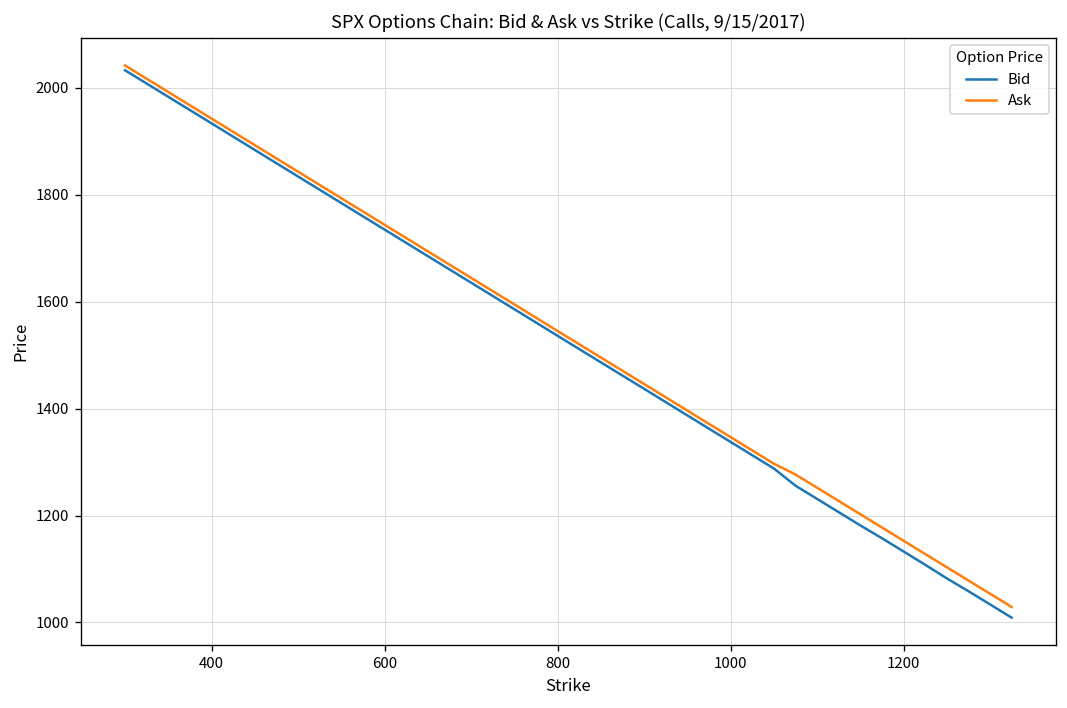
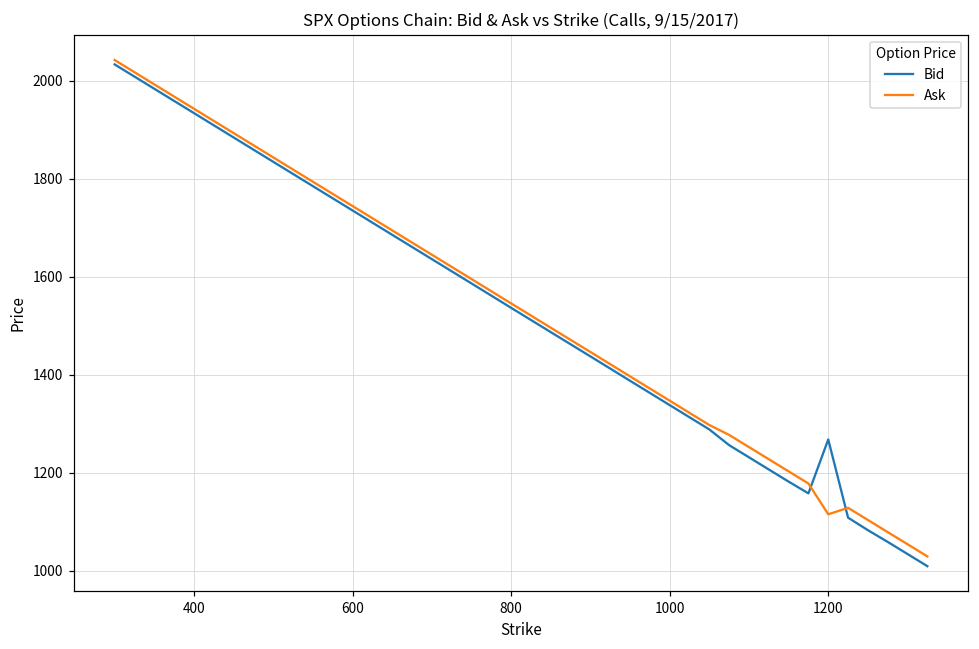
  {
    "Bid": {
      "400": 1930,
      "600": 1740,
      "800": 1540,
      "1000": 1340,
-     "1200": 1130
+     "1200": 1270
    },
    "Ask": {
      "400": 1940,
      "600": 1740,
      "800": 1550,
      "1000": 1350,
-     "1200": 1150
+     "1200": 1110
    }
  }
